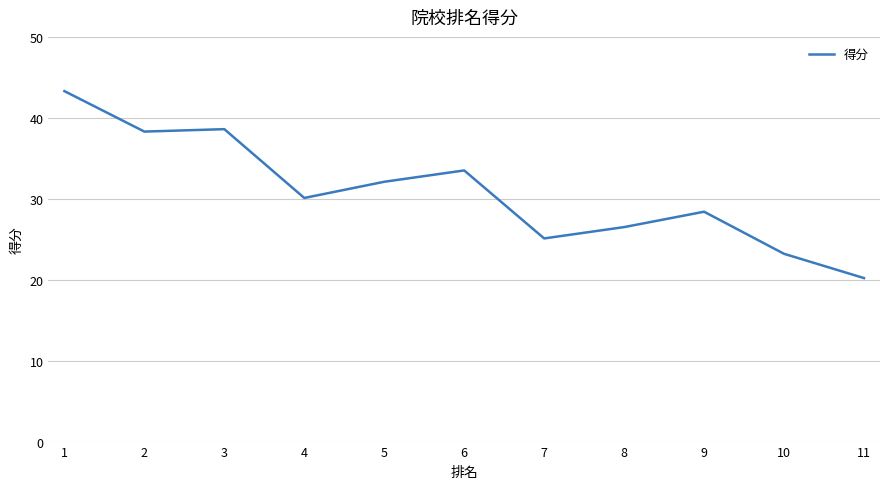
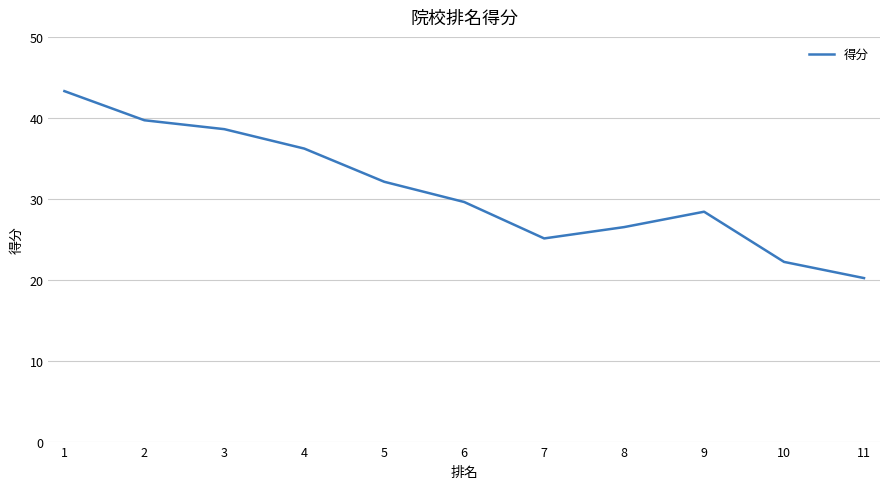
  {
    "1": 43,
-   "2": 38,
+   "2": 40,
    "3": 39,
-   "4": 30,
+   "4": 36,
    "5": 32,
-   "6": 34,
+   "6": 30,
    "7": 25,
    "8": 27,
    "9": 28,
-   "10": 23,
+   "10": 22,
    "11": 20
  }
